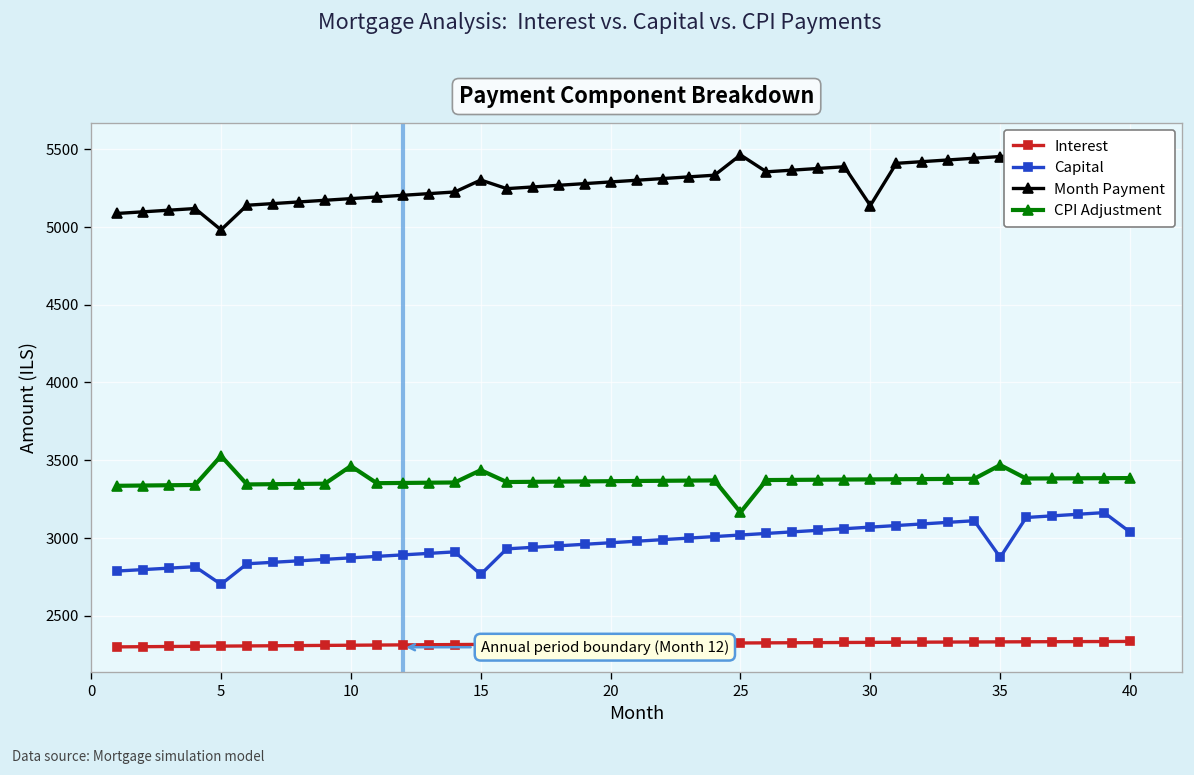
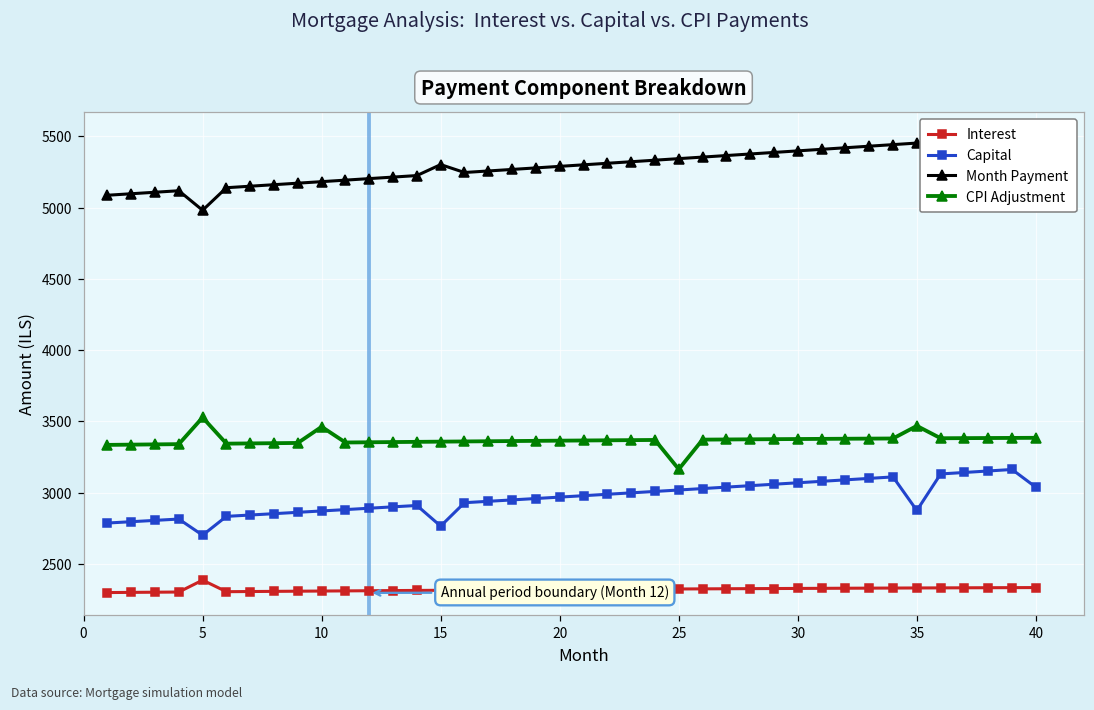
  {
    "Interest": {
-     "5": 2300,
+     "5": 2390,
      "10": 2310,
      "25": 2320,
      "30": 2330,
      "35": 2330,
      "40": 2330
    },
    "Capital": {
      "5": 2700,
      "10": 2870,
      "15": 2770,
      "20": 2970,
      "25": 3020,
      "30": 3070,
      "35": 2880,
      "40": 3040
    },
    "Month Payment": {
      "5": 4980,
      "10": 5180,
      "15": 5300,
      "20": 5290,
-     "25": 5460,
-     "30": 5140,
+     "25": 5340,
+     "30": 5400,
      "35": 5450
    },
    "CPI Adjustment": {
      "5": 3530,
      "10": 3460,
-     "15": 3440,
+     "15": 3360,
      "20": 3360,
      "25": 3160,
      "30": 3380,
      "35": 3470,
      "40": 3380
    }
  }
